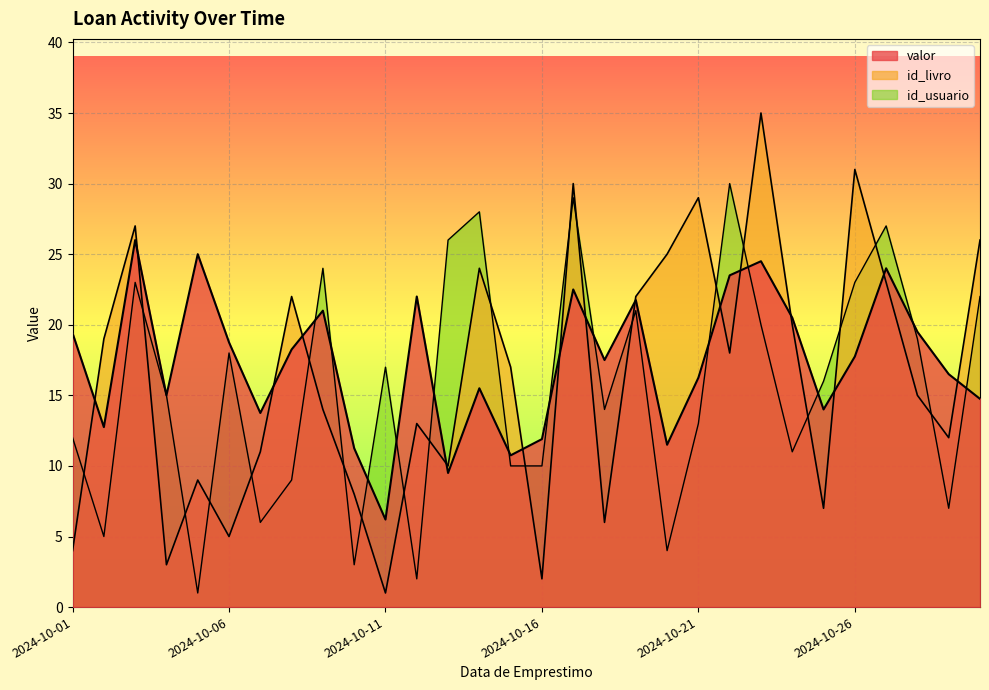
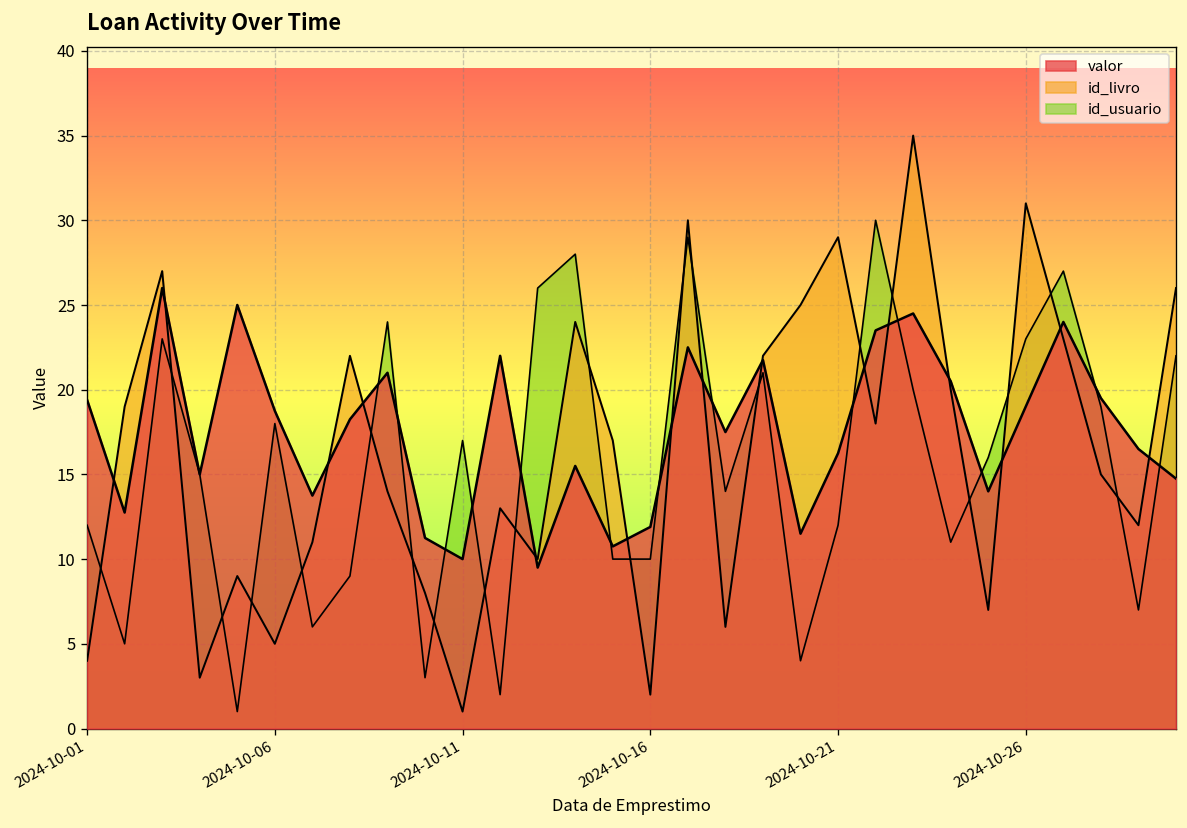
  {
    "valor": {
      "2024-10-01": 19.4,
      "2024-10-06": 18.8,
-     "2024-10-11": 6.2,
+     "2024-10-11": 10.0,
      "2024-10-16": 11.9,
      "2024-10-21": 16.3,
-     "2024-10-26": 17.8
+     "2024-10-26": 19.0
    },
    "id_livro": {
      "2024-10-01": 4.0,
      "2024-10-06": 5.0,
      "2024-10-11": 1.0,
      "2024-10-16": 2.0,
      "2024-10-21": 29.0,
      "2024-10-26": 31.0
    },
    "id_usuario": {
      "2024-10-01": 12,
      "2024-10-06": 18,
      "2024-10-11": 17,
      "2024-10-16": 10,
-     "2024-10-21": 13,
+     "2024-10-21": 12,
      "2024-10-26": 23
    }
  }
